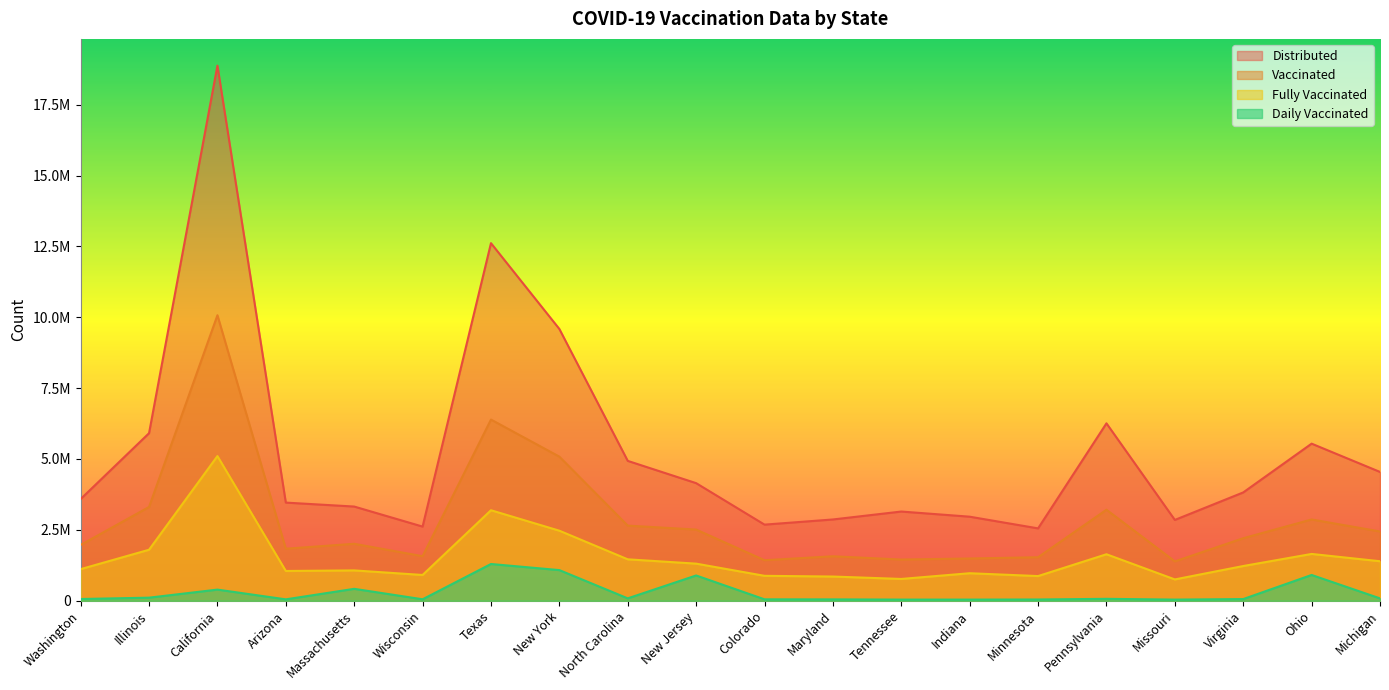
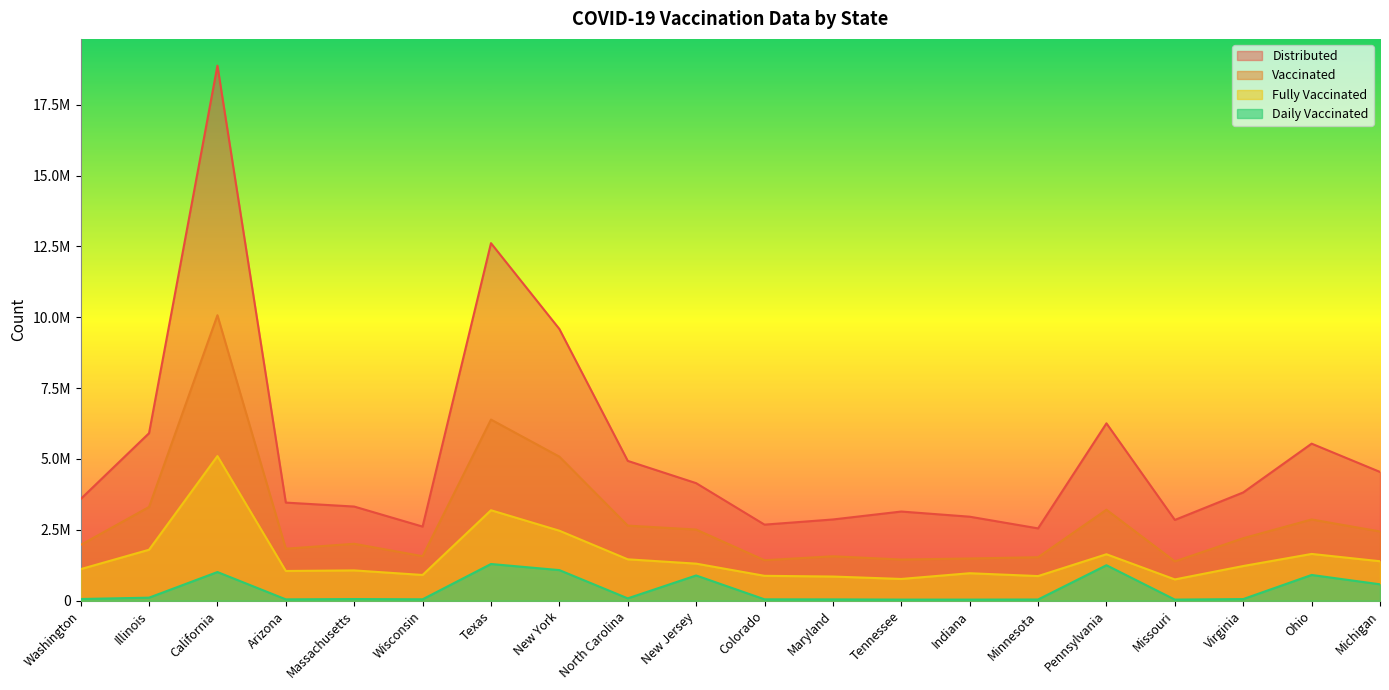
  {
    "Daily Vaccinated": {
      "Washington": 100000,
      "Illinois": 100000,
-     "California": 400000,
+     "California": 1000000,
      "Arizona": 0,
-     "Massachusetts": 400000,
+     "Massachusetts": 100000,
      "Wisconsin": 100000,
      "Texas": 1300000,
      "New York": 1100000,
      "North Carolina": 100000,
      "New Jersey": 900000,
      "Colorado": 0,
      "Maryland": 0,
      "Tennessee": 0,
      "Indiana": 0,
      "Minnesota": 0,
-     "Pennsylvania": 100000,
+     "Pennsylvania": 1300000,
      "Missouri": 0,
      "Virginia": 100000,
      "Ohio": 900000,
-     "Michigan": 100000
+     "Michigan": 600000
    }
  }
